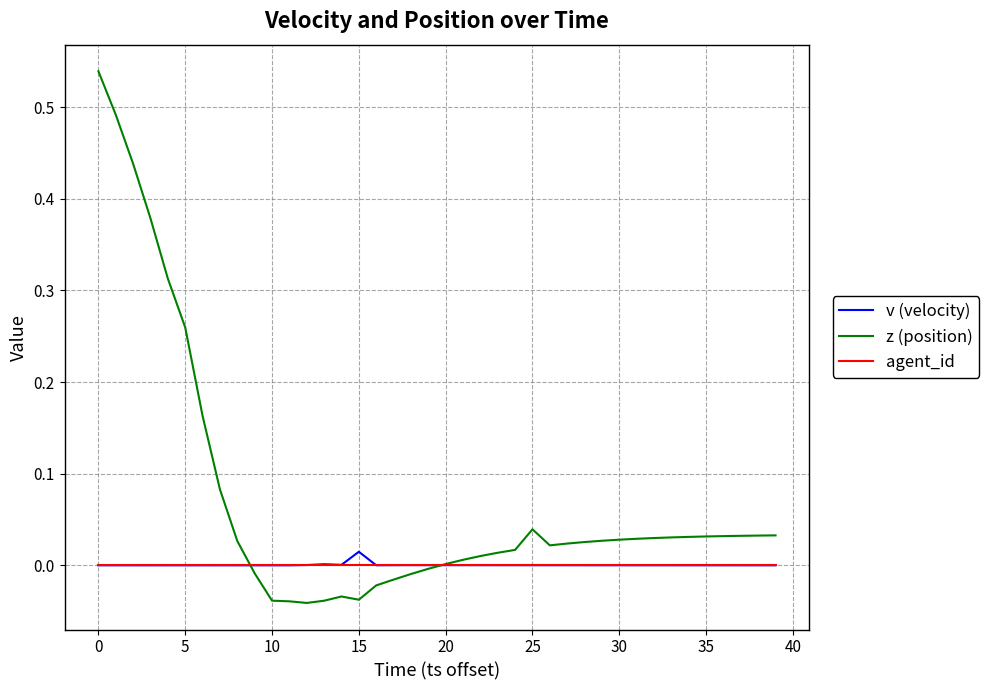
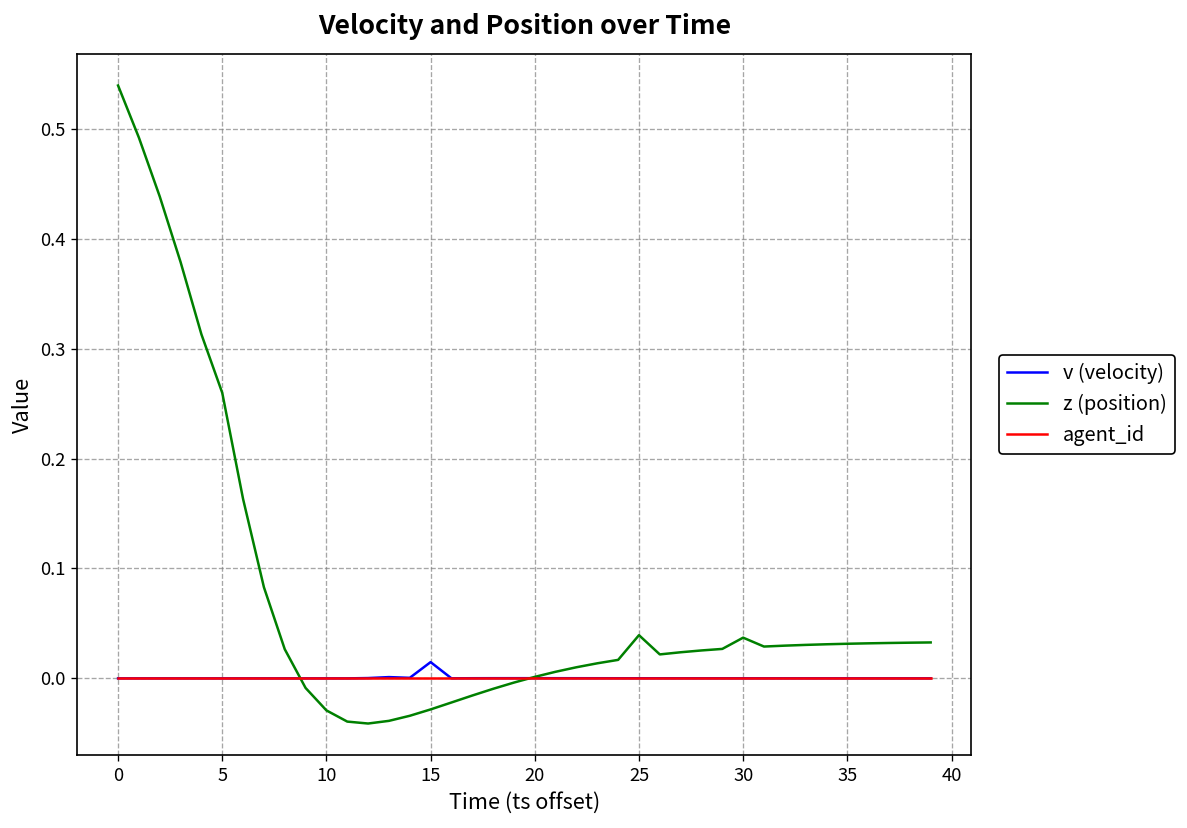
  {
    "v (velocity)": {
      "15": 0.01
    },
    "z (position)": {
      "0": 0.54,
      "5": 0.26,
-     "10": -0.04,
-     "15": -0.04,
+     "10": -0.03,
+     "15": -0.03,
      "25": 0.04,
-     "30": 0.03,
+     "30": 0.04,
      "35": 0.03
    },
    "agent_id": {
      "15": 0.00
    }
  }
